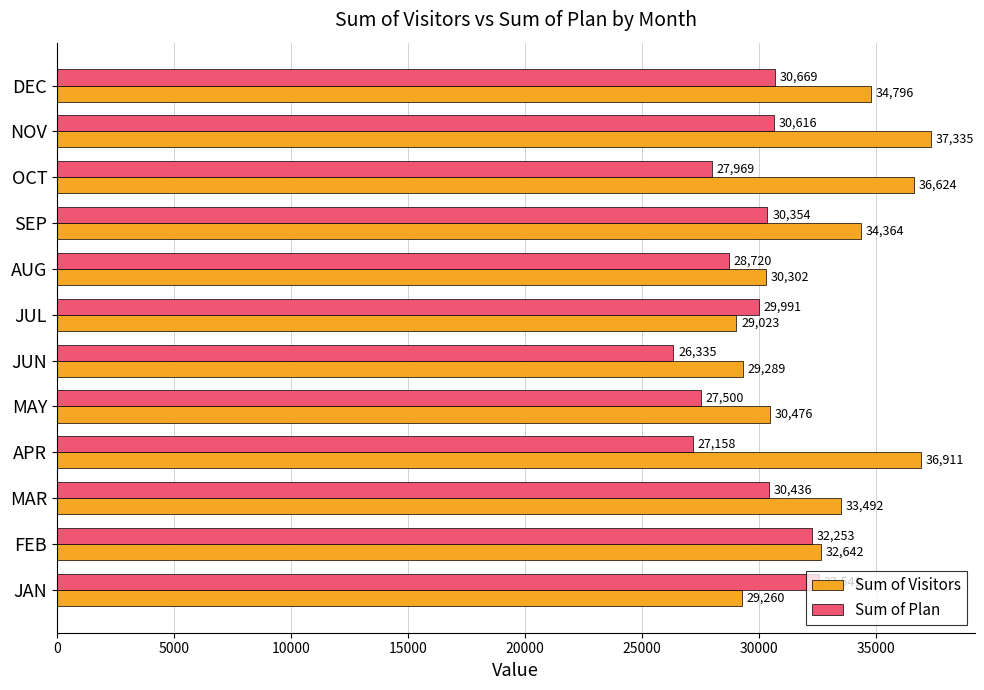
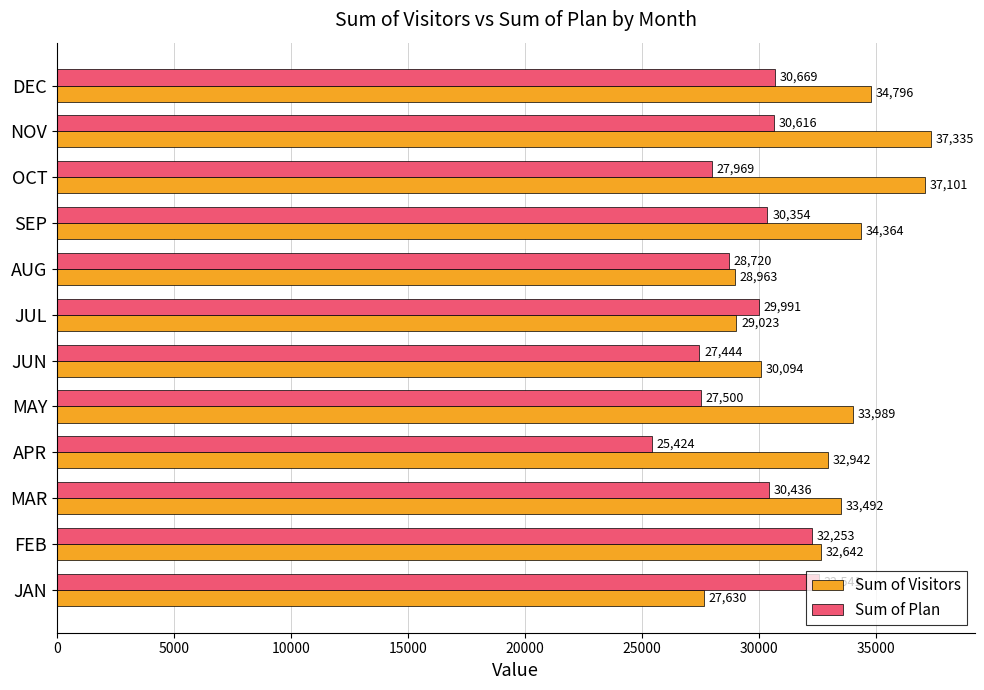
  {
    "Sum of Visitors": {
      "DEC": "34,796",
      "NOV": "37,335",
-     "OCT": "36,624",
+     "OCT": "37,101",
      "SEP": "34,364",
-     "AUG": "30,302",
+     "AUG": "28,963",
      "JUL": "29,023",
-     "JUN": "29,289",
-     "MAY": "30,476",
-     "APR": "36,911",
+     "JUN": "30,094",
+     "MAY": "33,989",
+     "APR": "32,942",
      "MAR": "33,492",
      "FEB": "32,642",
-     "JAN": "29,260"
+     "JAN": "27,630"
    },
    "Sum of Plan": {
      "DEC": "30,669",
      "NOV": "30,616",
      "OCT": "27,969",
      "SEP": "30,354",
      "AUG": "28,720",
      "JUL": "29,991",
-     "JUN": "26,335",
+     "JUN": "27,444",
      "MAY": "27,500",
-     "APR": "27,158",
+     "APR": "25,424",
      "MAR": "30,436",
      "FEB": "32,253"
    }
  }
